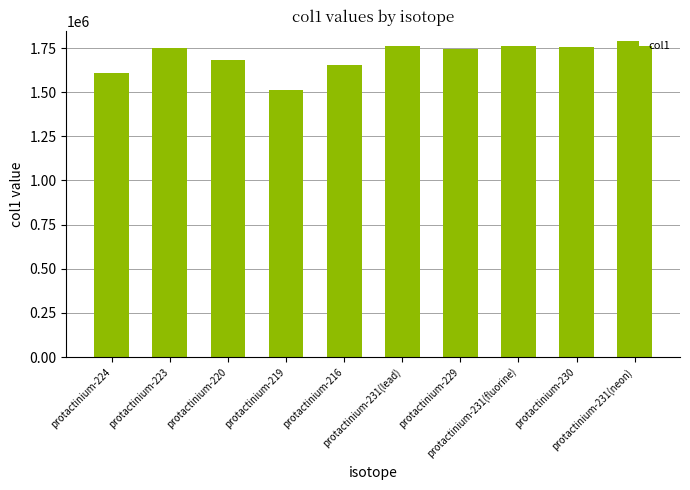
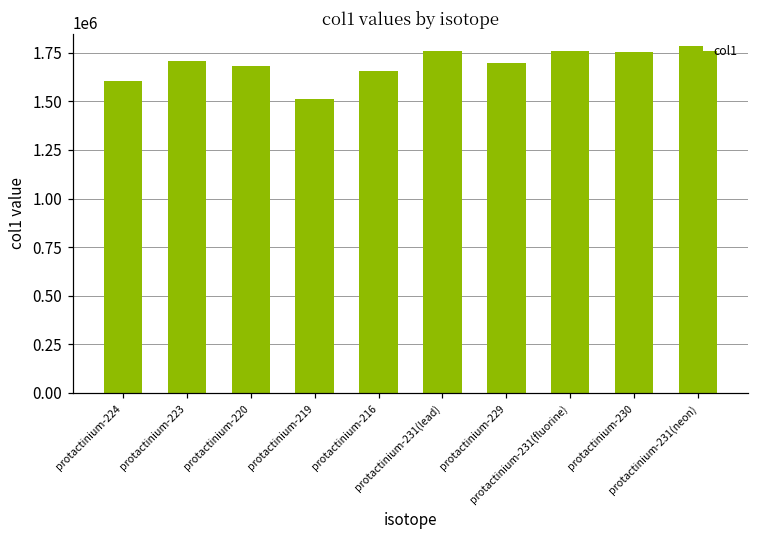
  {
    "protactinium-224": 1610000,
-   "protactinium-223": 1750000,
+   "protactinium-223": 1710000,
    "protactinium-220": 1680000,
    "protactinium-219": 1510000,
    "protactinium-216": 1650000,
    "protactinium-231(lead)": 1760000,
-   "protactinium-229": 1750000,
+   "protactinium-229": 1700000,
    "protactinium-231(fluorine)": 1760000,
    "protactinium-230": 1750000,
    "protactinium-231(neon)": 1760000
  }
